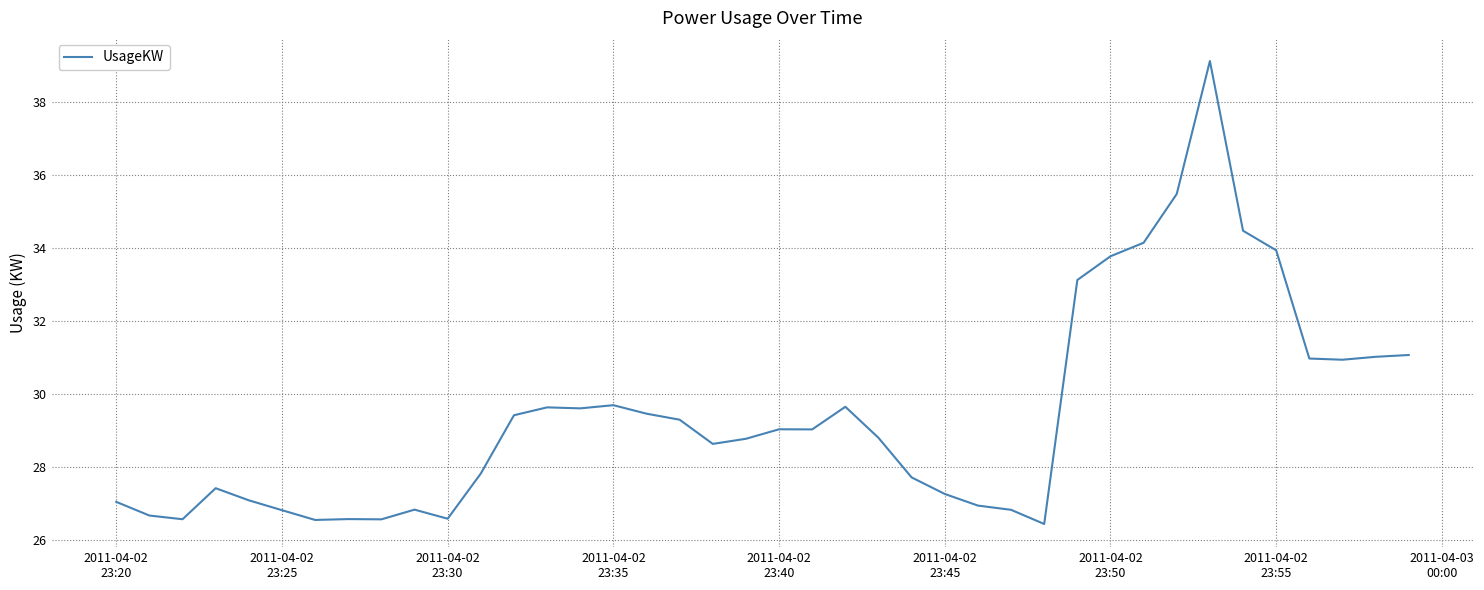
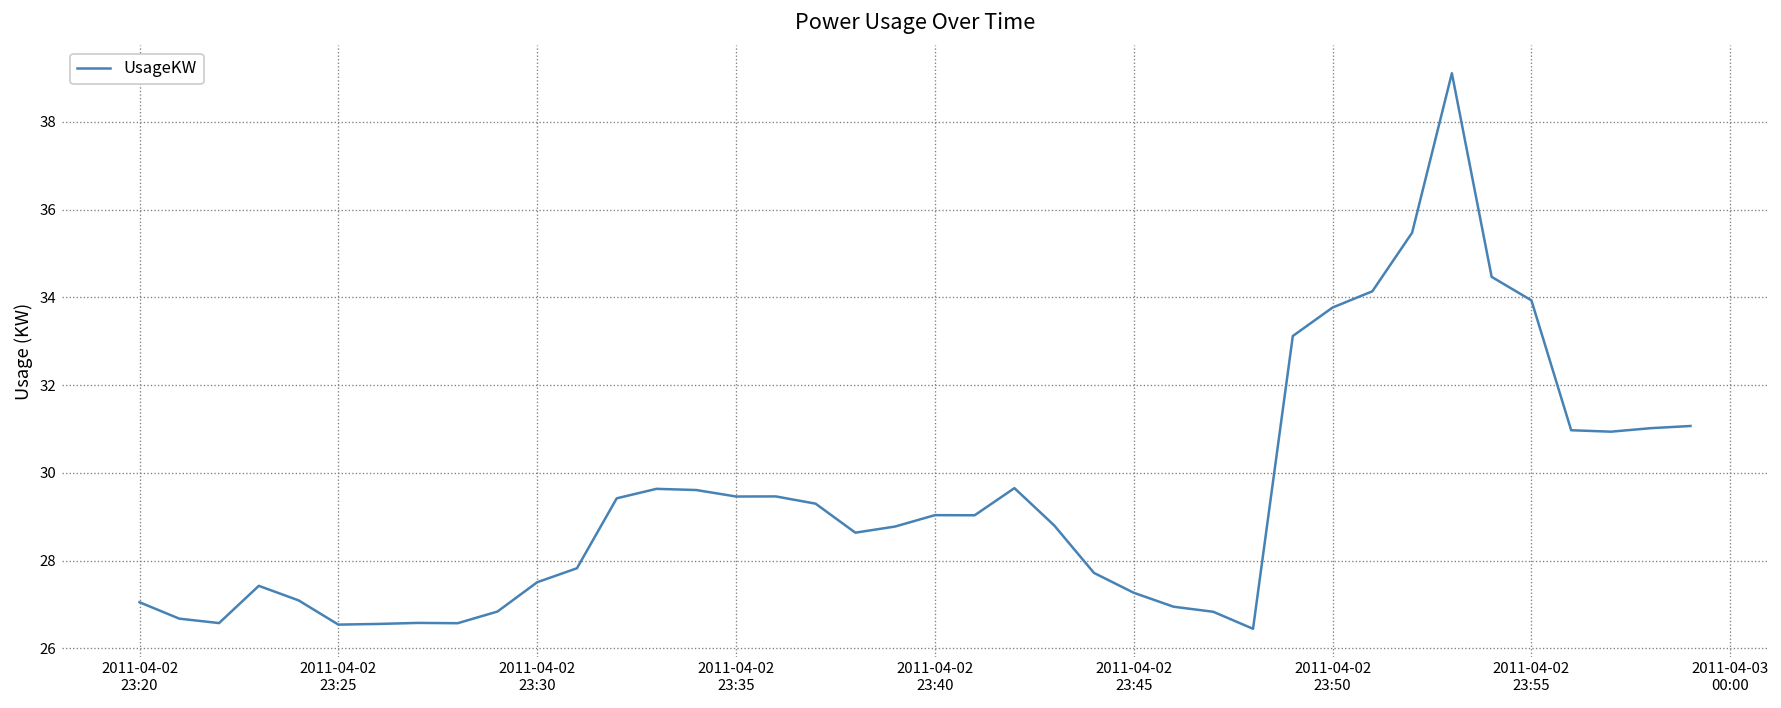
  {
    "2011-04-02 23:20": 27.1,
-   "2011-04-02 23:25": 26.8,
-   "2011-04-02 23:30": 26.6,
-   "2011-04-02 23:35": 29.7,
+   "2011-04-02 23:25": 26.5,
+   "2011-04-02 23:30": 27.5,
+   "2011-04-02 23:35": 29.5,
    "2011-04-02 23:40": 29.0,
    "2011-04-02 23:45": 27.3,
    "2011-04-02 23:50": 33.8,
    "2011-04-02 23:55": 33.9
  }
